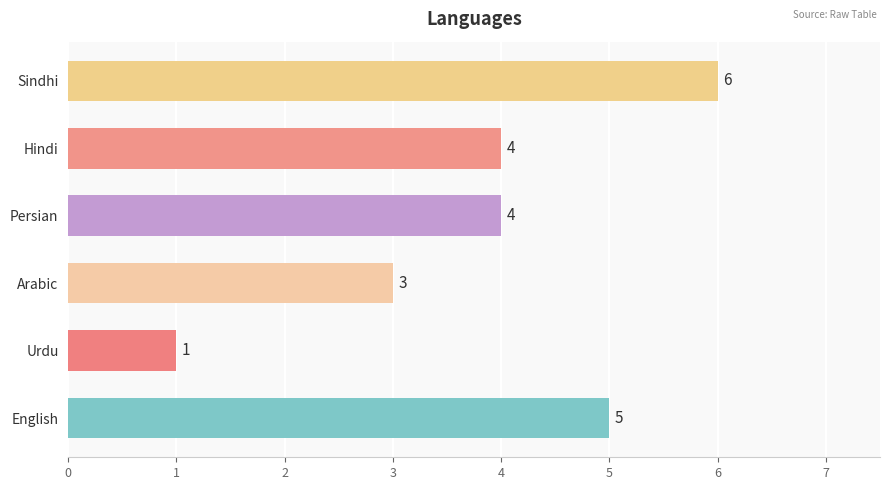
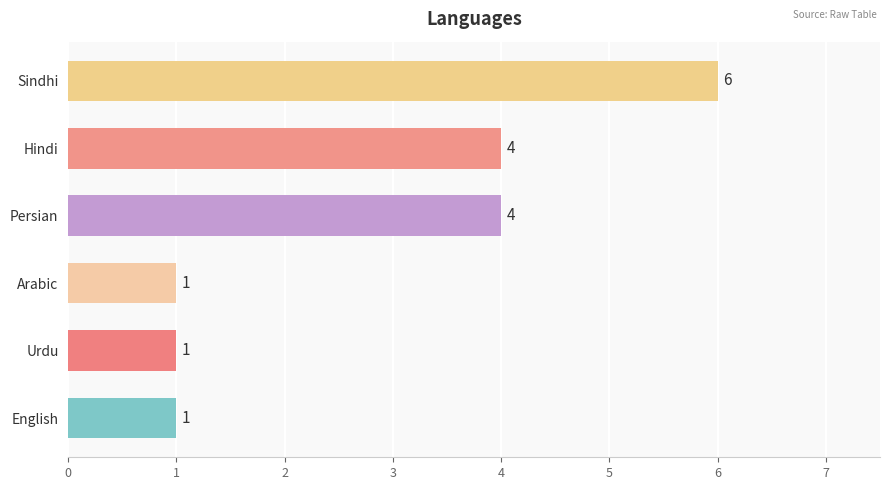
  {
    "Sindhi": 6,
    "Hindi": 4,
    "Persian": 4,
-   "Arabic": 3,
+   "Arabic": 1,
    "Urdu": 1,
-   "English": 5
+   "English": 1
  }
